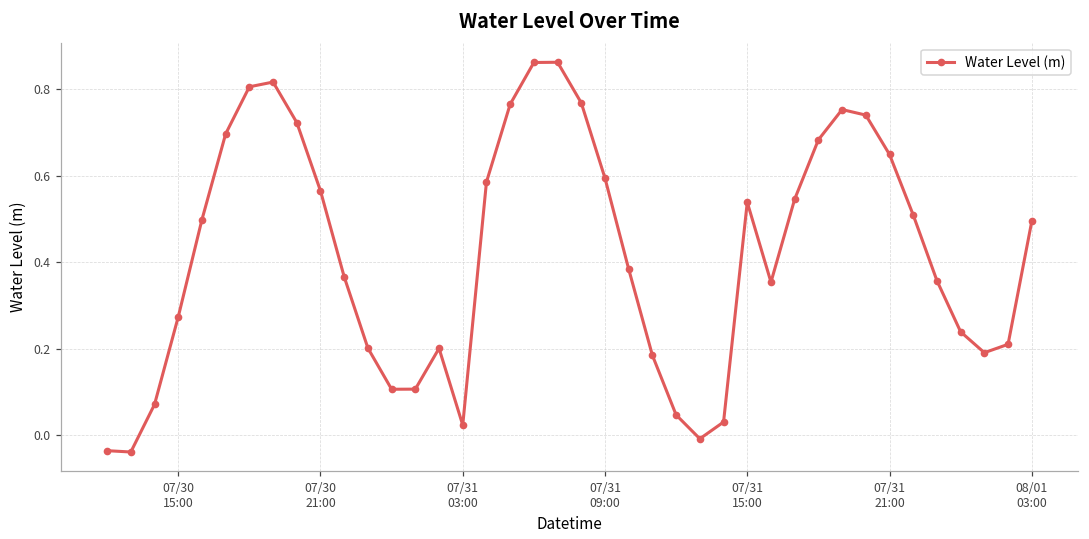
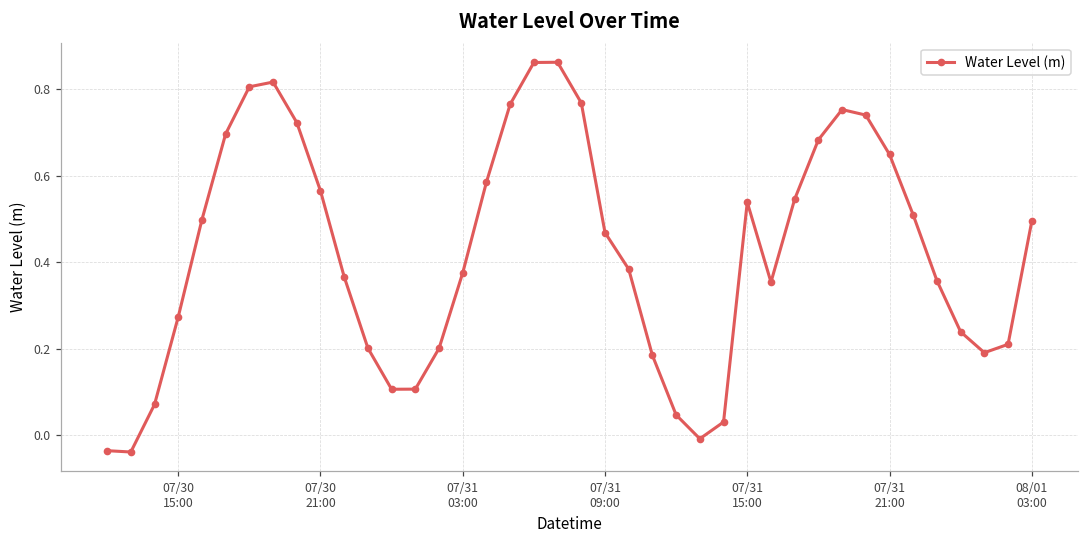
  {
    "07/30 15:00": 0.27,
    "07/30 21:00": 0.56,
-   "07/31 03:00": 0.02,
-   "07/31 09:00": 0.59,
+   "07/31 03:00": 0.38,
+   "07/31 09:00": 0.47,
    "07/31 15:00": 0.54,
    "07/31 21:00": 0.65,
    "08/01 03:00": 0.49
  }
